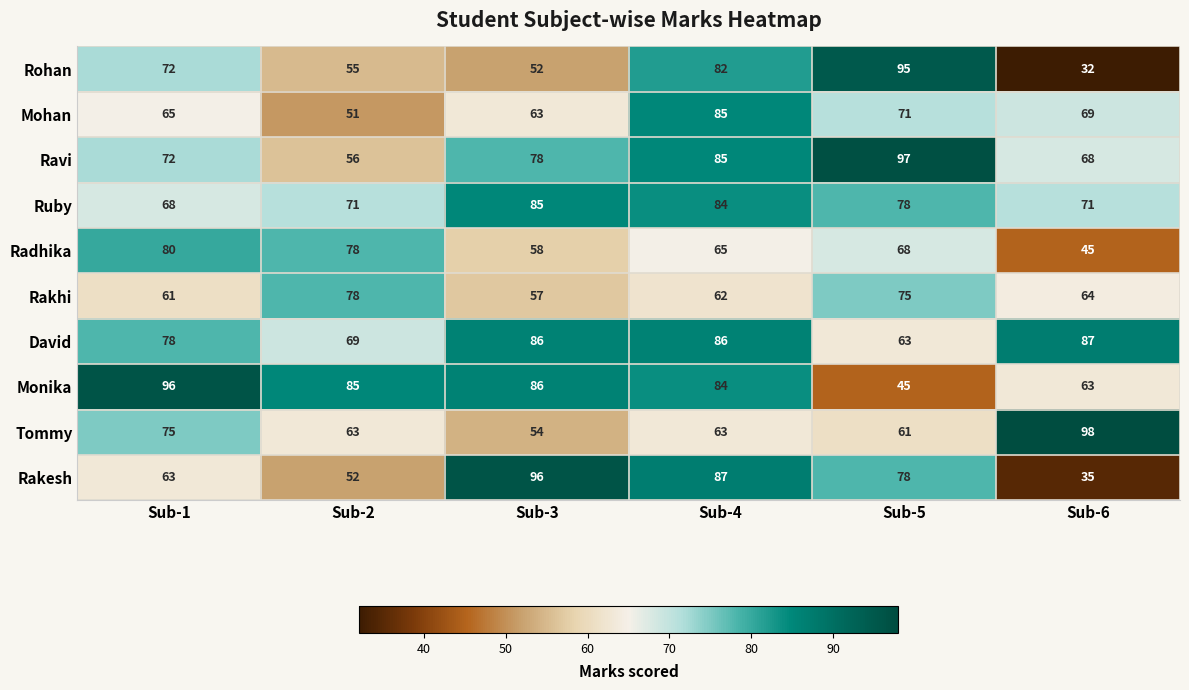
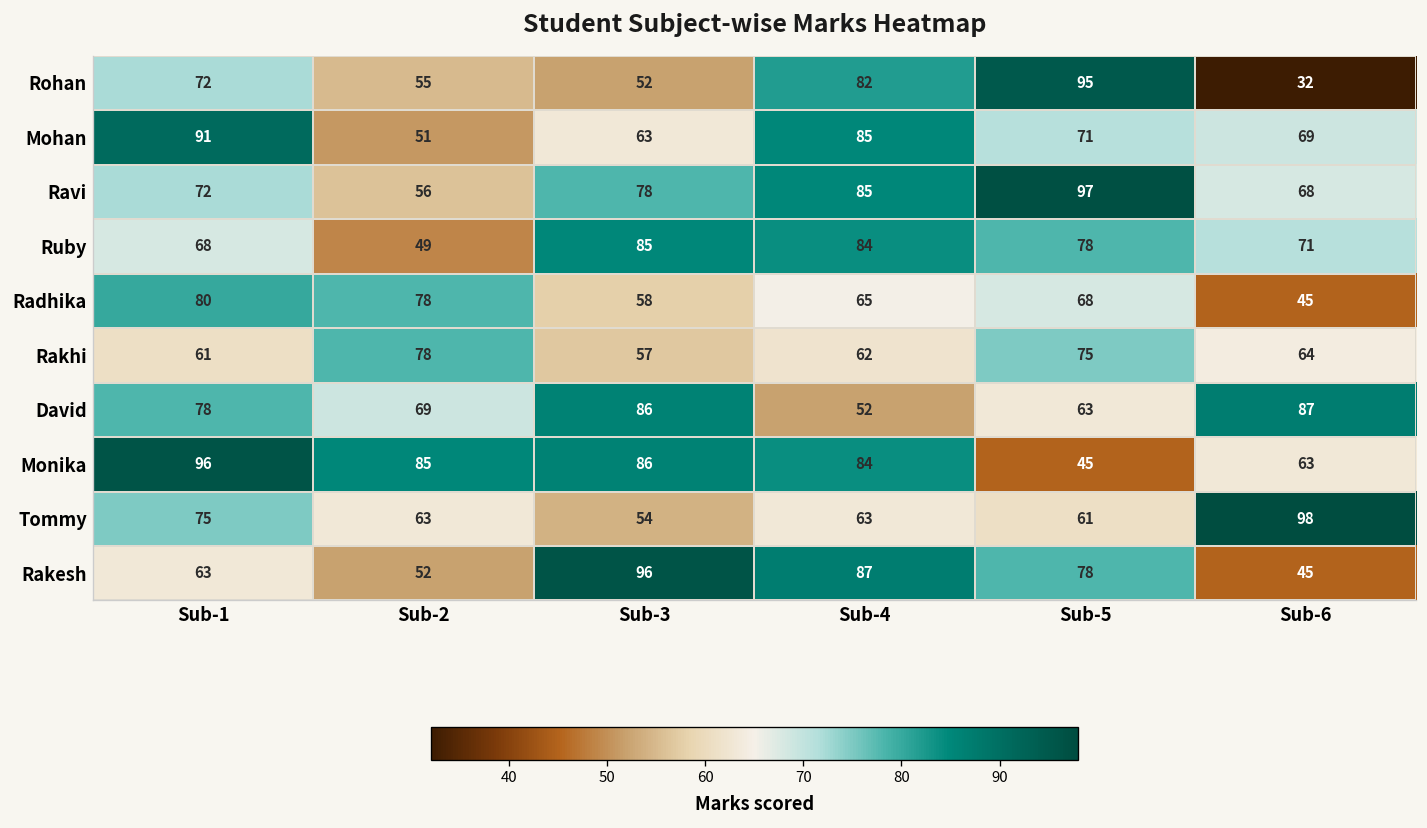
  {
    "Rohan": {
      "Sub-1": 72,
      "Sub-2": 55,
      "Sub-3": 52,
      "Sub-4": 82,
      "Sub-5": 95,
      "Sub-6": 32
    },
    "Mohan": {
-     "Sub-1": 65,
+     "Sub-1": 91,
      "Sub-2": 51,
      "Sub-3": 63,
      "Sub-4": 85,
      "Sub-5": 71,
      "Sub-6": 69
    },
    "Ravi": {
      "Sub-1": 72,
      "Sub-2": 56,
      "Sub-3": 78,
      "Sub-4": 85,
      "Sub-5": 97,
      "Sub-6": 68
    },
    "Ruby": {
      "Sub-1": 68,
-     "Sub-2": 71,
+     "Sub-2": 49,
      "Sub-3": 85,
      "Sub-4": 84,
      "Sub-5": 78,
      "Sub-6": 71
    },
    "Radhika": {
      "Sub-1": 80,
      "Sub-2": 78,
      "Sub-3": 58,
      "Sub-4": 65,
      "Sub-5": 68,
      "Sub-6": 45
    },
    "Rakhi": {
      "Sub-1": 61,
      "Sub-2": 78,
      "Sub-3": 57,
      "Sub-4": 62,
      "Sub-5": 75,
      "Sub-6": 64
    },
    "David": {
      "Sub-1": 78,
      "Sub-2": 69,
      "Sub-3": 86,
-     "Sub-4": 86,
+     "Sub-4": 52,
      "Sub-5": 63,
      "Sub-6": 87
    },
    "Monika": {
      "Sub-1": 96,
      "Sub-2": 85,
      "Sub-3": 86,
      "Sub-4": 84,
      "Sub-5": 45,
      "Sub-6": 63
    },
    "Tommy": {
      "Sub-1": 75,
      "Sub-2": 63,
      "Sub-3": 54,
      "Sub-4": 63,
      "Sub-5": 61,
      "Sub-6": 98
    },
    "Rakesh": {
      "Sub-1": 63,
      "Sub-2": 52,
      "Sub-3": 96,
      "Sub-4": 87,
      "Sub-5": 78,
-     "Sub-6": 35
+     "Sub-6": 45
    }
  }
